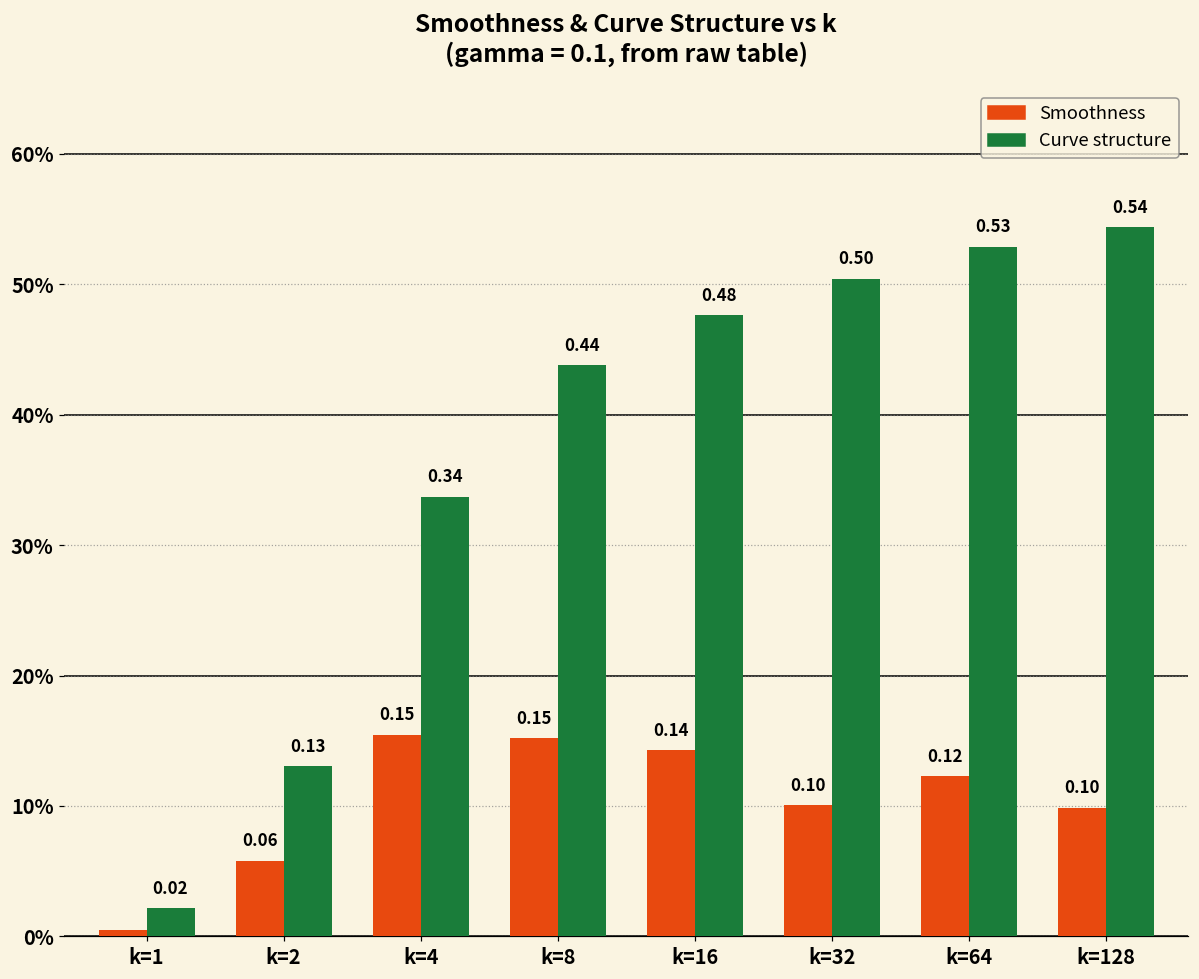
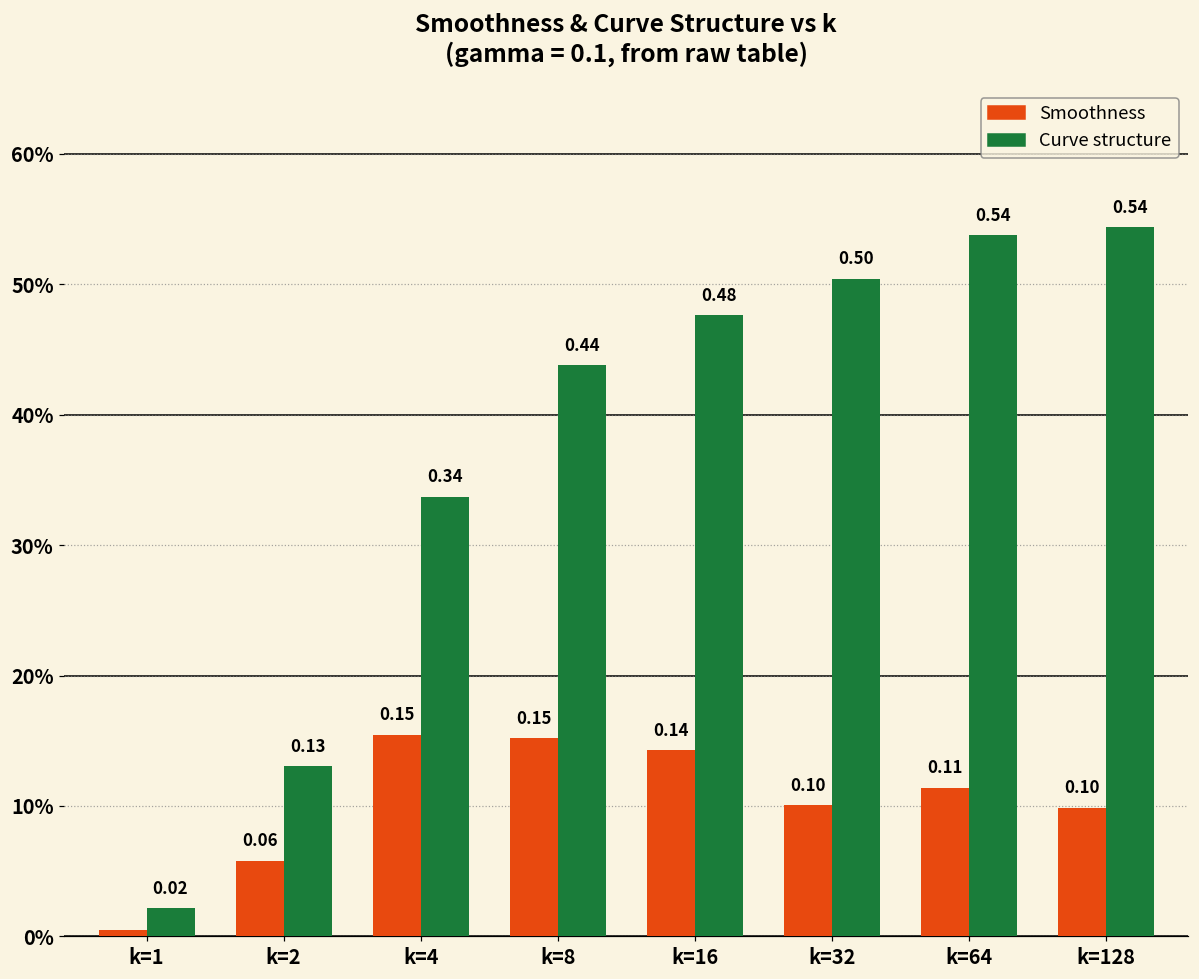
  {
    "Smoothness": {
      "k=2": 0.06,
      "k=4": 0.15,
      "k=8": 0.15,
      "k=16": 0.14,
      "k=32": 0.10,
-     "k=64": 0.12,
+     "k=64": 0.11,
      "k=128": 0.10
    },
    "Curve structure": {
      "k=1": 0.02,
      "k=2": 0.13,
      "k=4": 0.34,
      "k=8": 0.44,
      "k=16": 0.48,
      "k=32": 0.50,
-     "k=64": 0.53,
+     "k=64": 0.54,
      "k=128": 0.54
    }
  }
